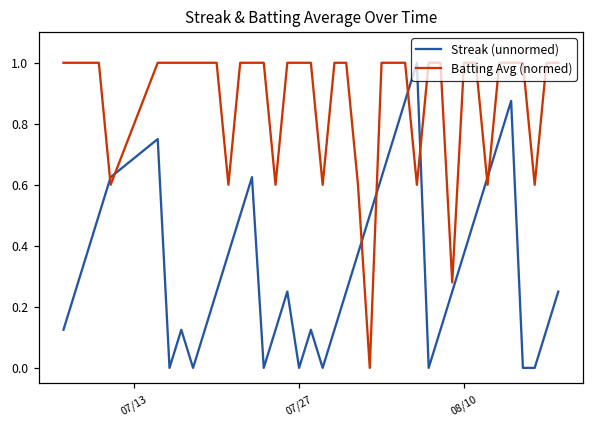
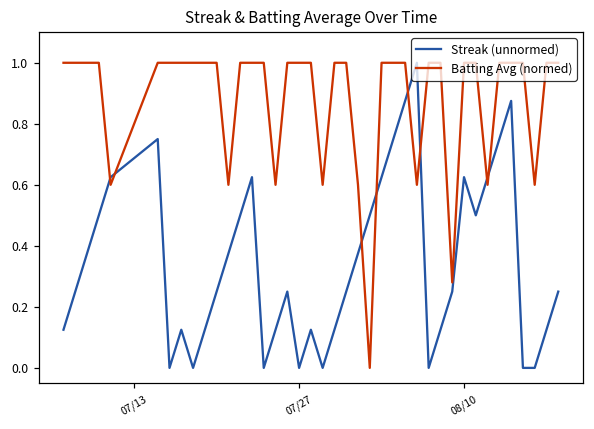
  {
    "Streak (unnormed)": {
      "07/27": 0.00,
-     "08/10": 0.38
+     "08/10": 0.63
    },
    "Batting Avg (normed)": {
      "07/27": 1.00
    }
  }
